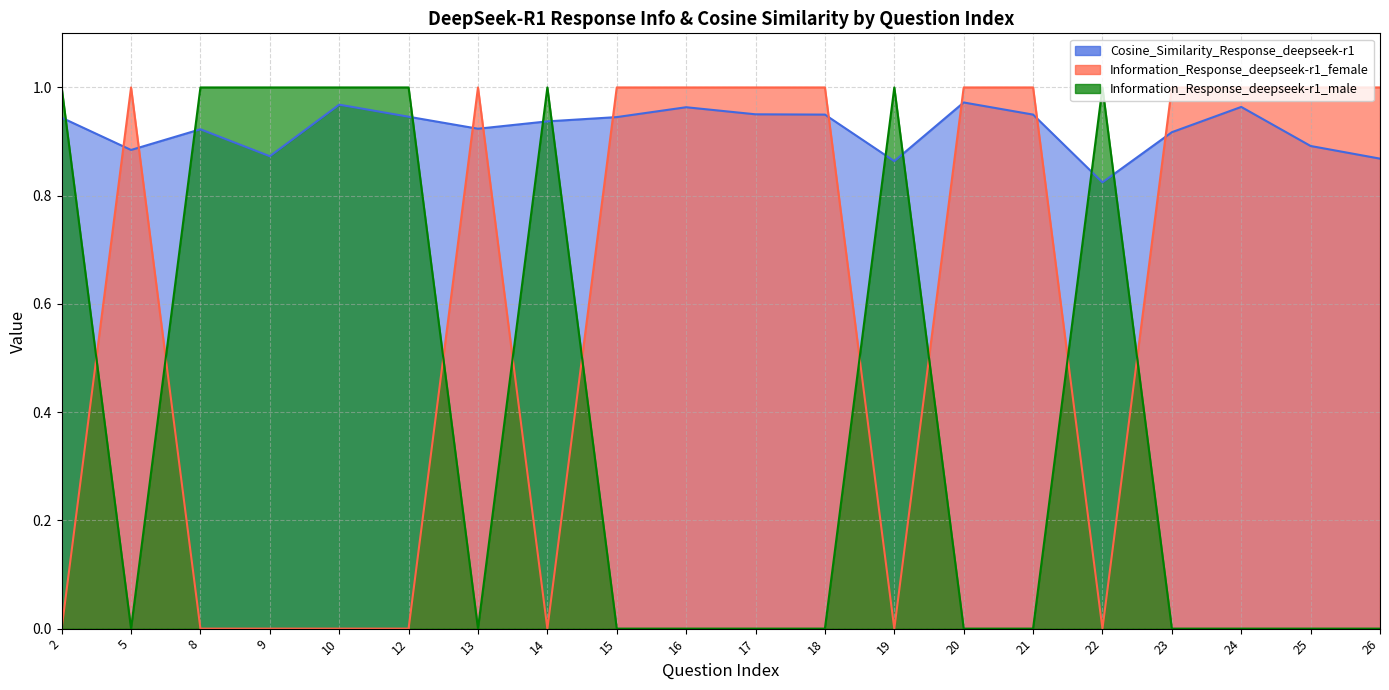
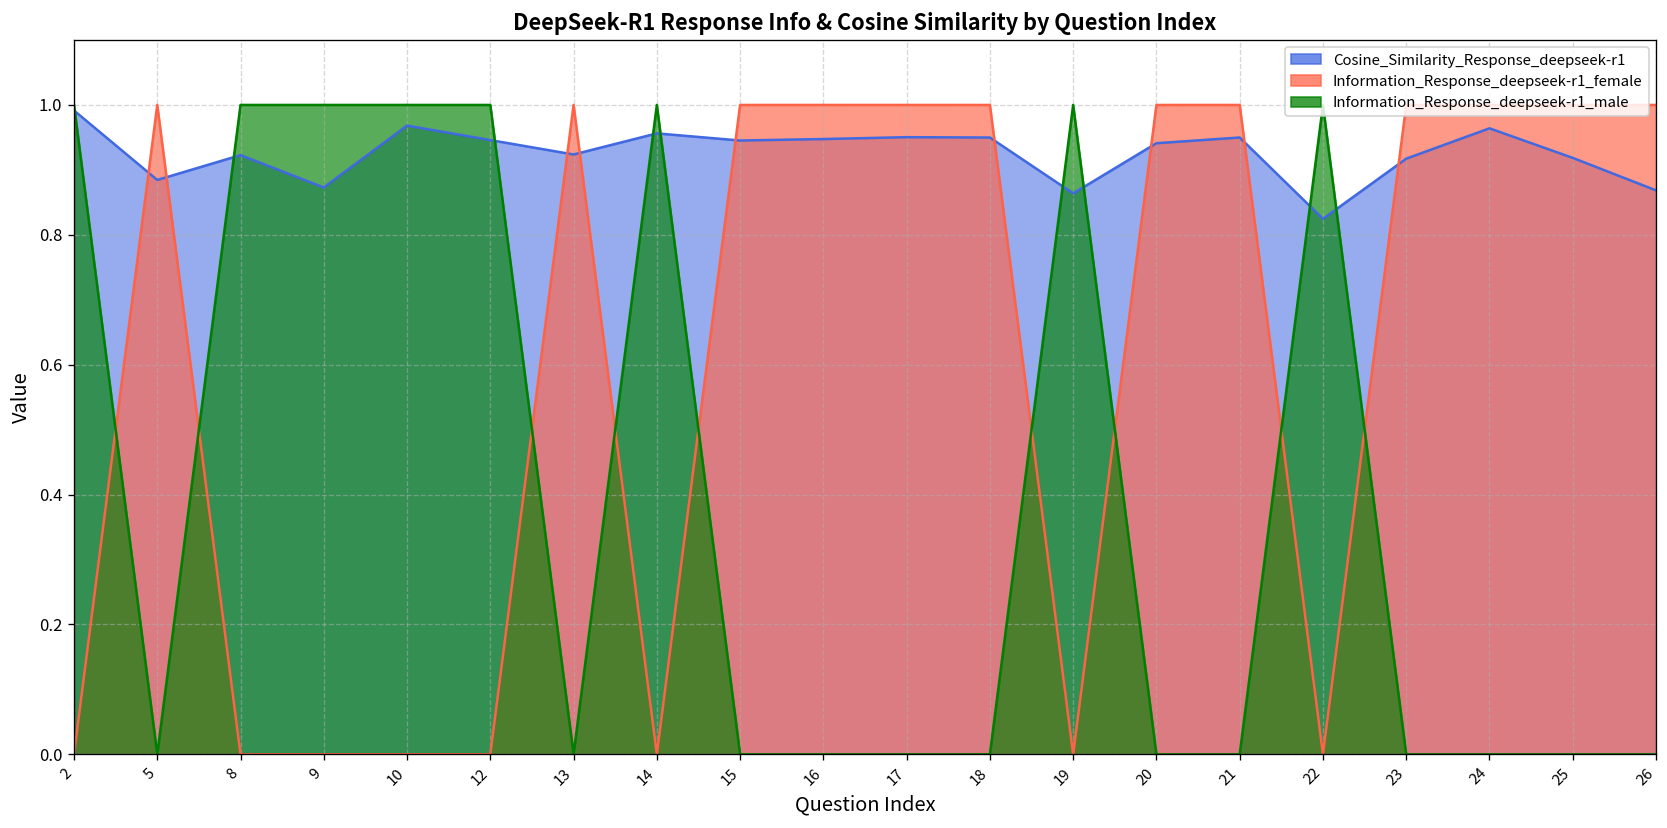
  {
    "Cosine_Similarity_Response_deepseek-r1": {
-     "2": 0.94,
+     "2": 0.99,
      "5": 0.88,
      "8": 0.92,
      "9": 0.87,
      "10": 0.97,
      "12": 0.95,
      "13": 0.92,
-     "14": 0.94,
+     "14": 0.96,
      "15": 0.95,
-     "16": 0.96,
+     "16": 0.95,
      "17": 0.95,
      "18": 0.95,
      "19": 0.86,
-     "20": 0.97,
+     "20": 0.94,
      "21": 0.95,
      "22": 0.82,
      "23": 0.92,
      "24": 0.96,
-     "25": 0.89,
+     "25": 0.92,
      "26": 0.87
    },
    "Information_Response_deepseek-r1_female": {
      "2": 0.00,
      "5": 1.00,
      "8": 0.00,
      "9": 0.00,
      "10": 0.00,
      "12": 0.00,
      "13": 1.00,
      "14": 0.00,
      "15": 1.00,
      "16": 1.00,
      "17": 1.00,
      "18": 1.00,
      "19": 0.00,
      "20": 1.00,
      "21": 1.00,
      "22": 0.00,
      "26": 1.00
    },
    "Information_Response_deepseek-r1_male": {
      "2": 1.00,
      "5": 0.00,
      "8": 1.00,
      "9": 1.00,
      "10": 1.00,
      "12": 1.00,
      "13": 0.00,
      "14": 1.00,
      "15": 0.00,
      "16": 0.00,
      "17": 0.00,
      "18": 0.00,
      "19": 1.00,
      "20": 0.00,
      "21": 0.00,
      "23": 0.00,
      "24": 0.00,
      "25": 0.00,
      "26": 0.00
    }
  }
